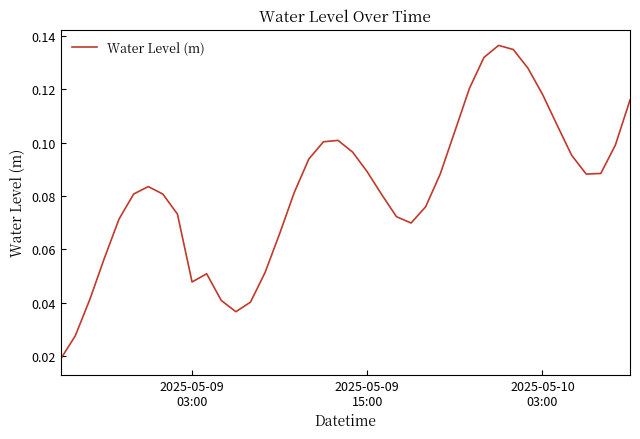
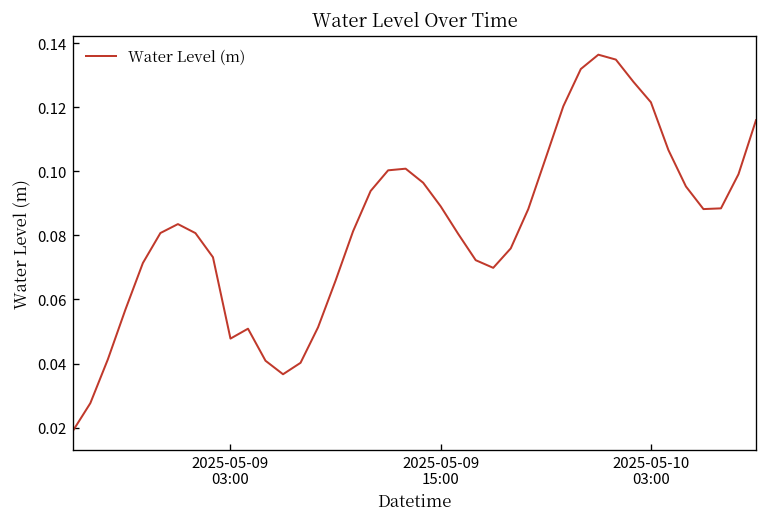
  {
    "2025-05-09 03:00": 0.048,
    "2025-05-09 15:00": 0.089,
-   "2025-05-10 03:00": 0.118
+   "2025-05-10 03:00": 0.122
  }
